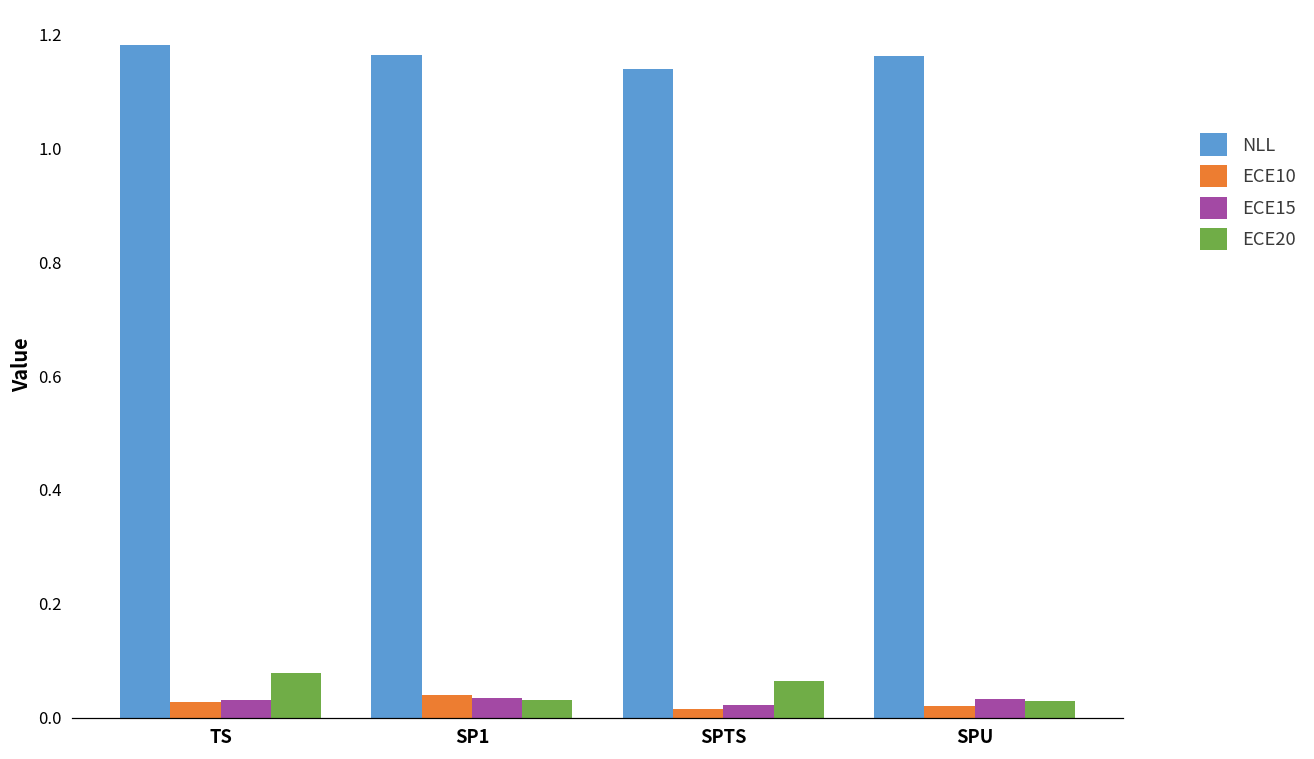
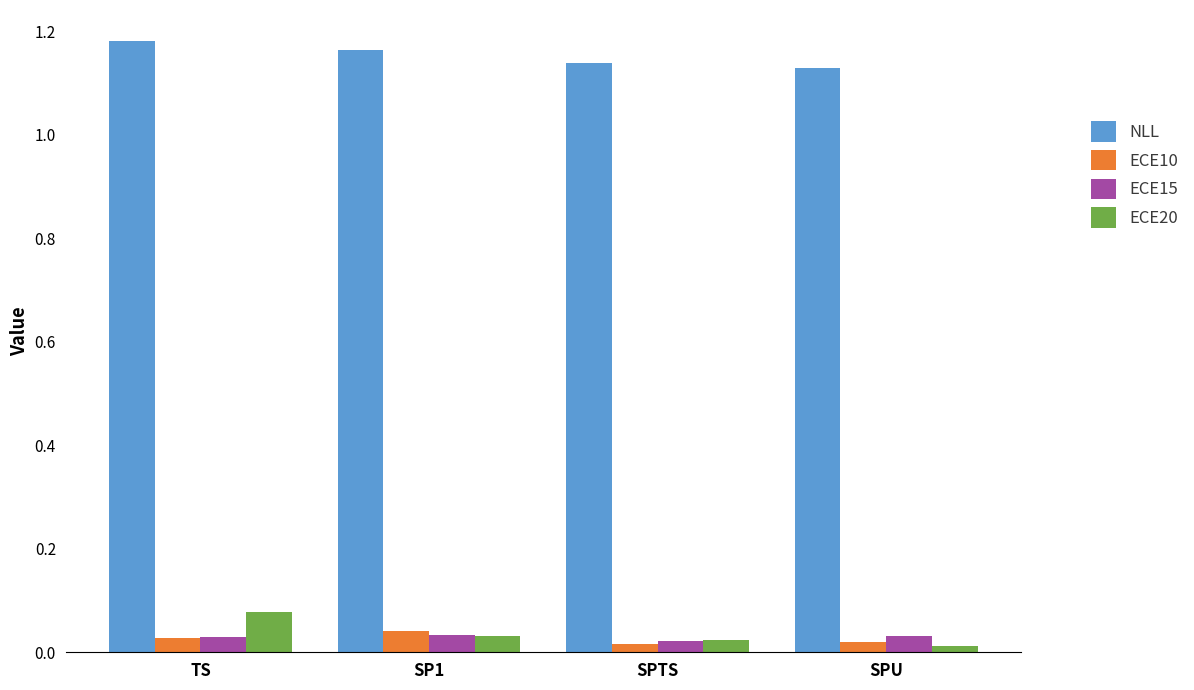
  {
    "NLL": {
      "TS": 1.18,
      "SP1": 1.16,
      "SPTS": 1.14,
-     "SPU": 1.16
+     "SPU": 1.13
    },
    "ECE10": {
      "TS": 0.03,
      "SP1": 0.04,
      "SPTS": 0.02,
      "SPU": 0.02
    },
    "ECE15": {
      "TS": 0.03,
      "SP1": 0.03,
      "SPTS": 0.02,
      "SPU": 0.03
    },
    "ECE20": {
      "TS": 0.08,
      "SP1": 0.03,
-     "SPTS": 0.06,
-     "SPU": 0.03
+     "SPTS": 0.02,
+     "SPU": 0.01
    }
  }
